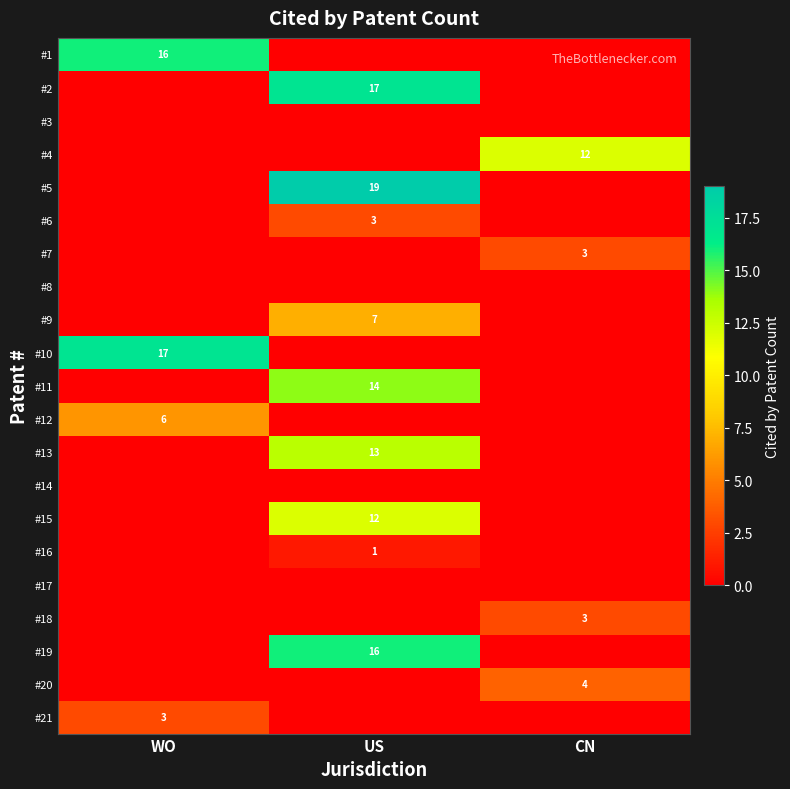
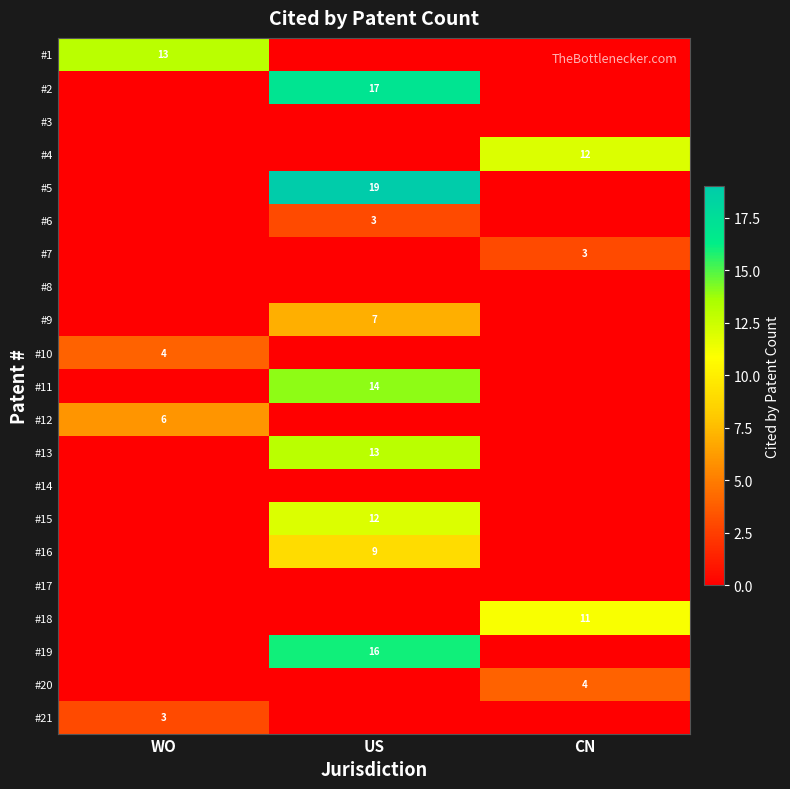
  {
    "#1": {
-     "WO": 16
+     "WO": 13
    },
    "#2": {
      "US": 17
    },
    "#4": {
      "CN": 12
    },
    "#5": {
      "US": 19
    },
    "#6": {
      "US": 3
    },
    "#7": {
      "CN": 3
    },
    "#9": {
      "US": 7
    },
    "#10": {
-     "WO": 17
+     "WO": 4
    },
    "#11": {
      "US": 14
    },
    "#12": {
      "WO": 6
    },
    "#13": {
      "US": 13
    },
    "#15": {
      "US": 12
    },
    "#16": {
-     "US": 1
+     "US": 9
    },
    "#18": {
-     "CN": 3
+     "CN": 11
    },
    "#19": {
      "US": 16
    },
    "#20": {
      "CN": 4
    },
    "#21": {
      "WO": 3
    }
  }
